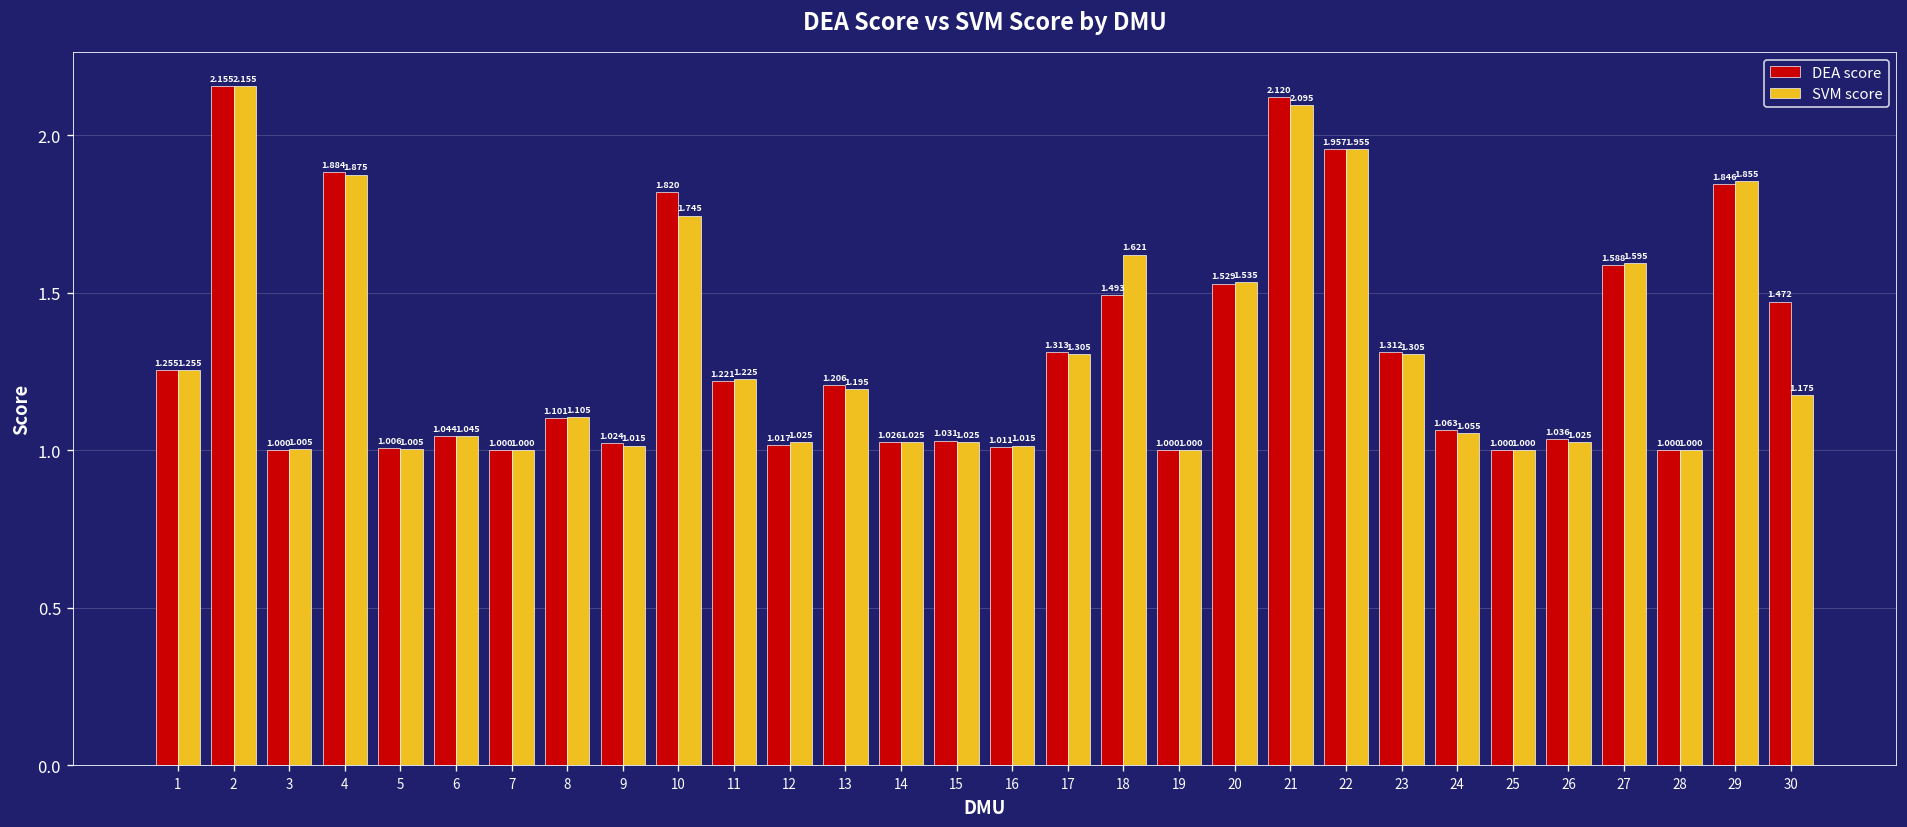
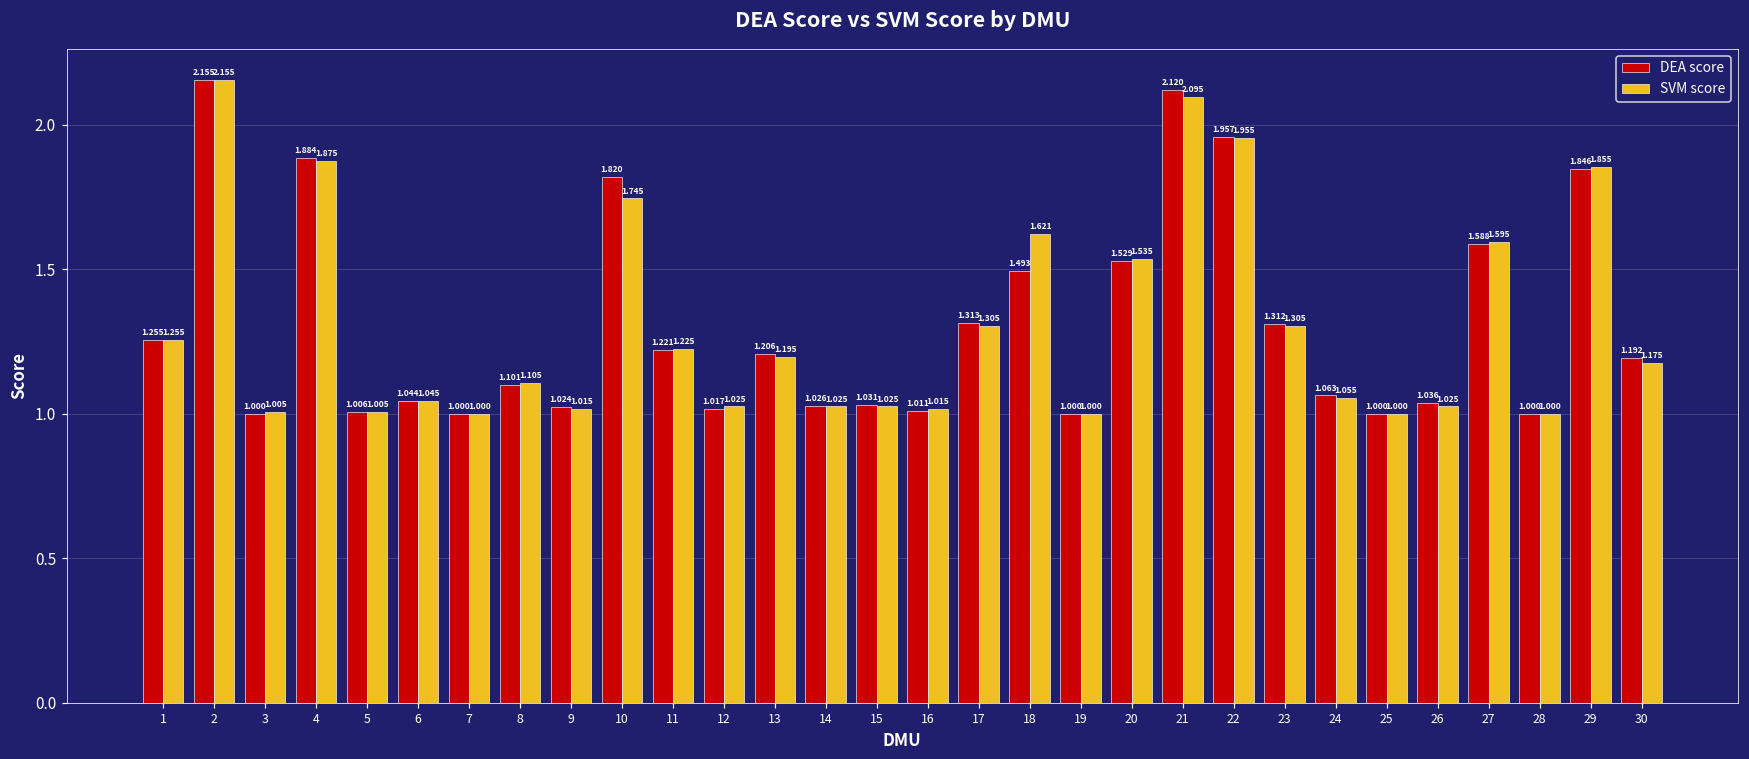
  {
    "DEA score": {
      "1": 1.255,
      "2": 2.155,
      "3": 1.000,
      "4": 1.884,
      "5": 1.006,
      "6": 1.044,
      "7": 1.000,
      "8": 1.101,
      "9": 1.024,
      "10": 1.820,
      "11": 1.221,
      "12": 1.017,
      "13": 1.206,
      "14": 1.026,
      "15": 1.031,
      "16": 1.011,
      "17": 1.313,
      "18": 1.493,
      "19": 1.000,
      "20": 1.529,
      "21": 2.120,
      "22": 1.957,
      "23": 1.312,
      "24": 1.063,
      "25": 1.000,
      "26": 1.036,
      "27": 1.588,
      "28": 1.000,
      "29": 1.846,
-     "30": 1.472
+     "30": 1.192
    },
    "SVM score": {
      "1": 1.255,
      "2": 2.155,
      "3": 1.005,
      "4": 1.875,
      "5": 1.005,
      "6": 1.045,
      "7": 1.000,
      "8": 1.105,
      "9": 1.015,
      "10": 1.745,
      "11": 1.225,
      "12": 1.025,
      "13": 1.195,
      "14": 1.025,
      "15": 1.025,
      "16": 1.015,
      "17": 1.305,
      "18": 1.621,
      "19": 1.000,
      "20": 1.535,
      "21": 2.095,
      "22": 1.955,
      "23": 1.305,
      "24": 1.055,
      "25": 1.000,
      "26": 1.025,
      "27": 1.595,
      "28": 1.000,
      "29": 1.855,
      "30": 1.175
    }
  }
